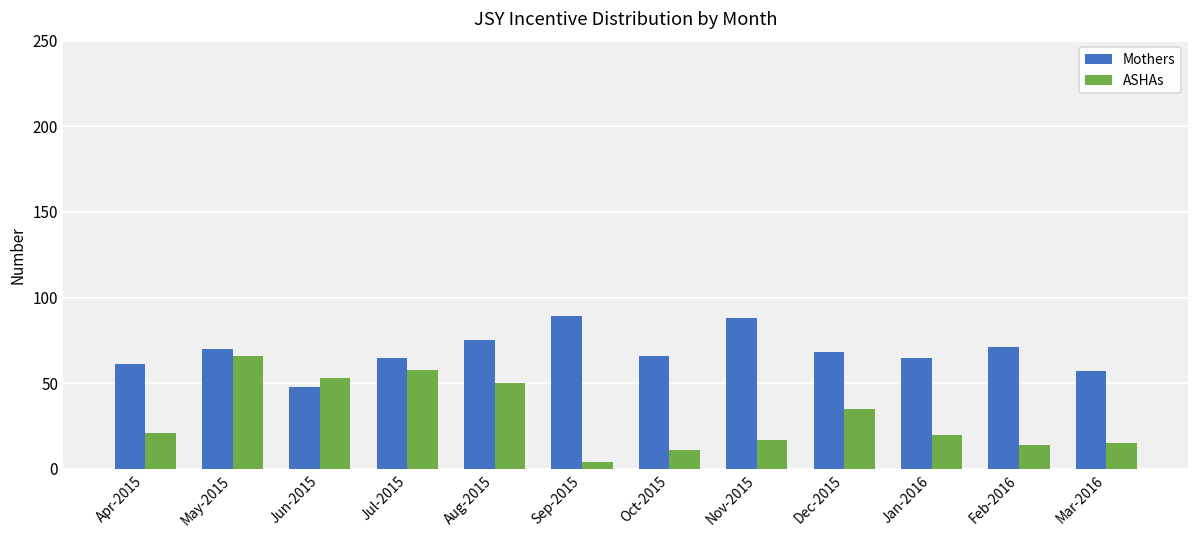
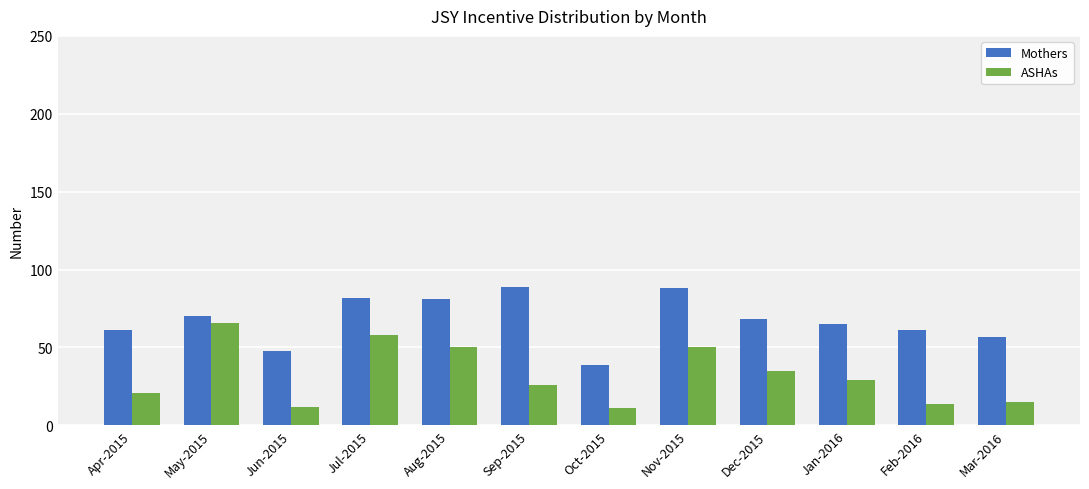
  {
    "Mothers": {
      "Apr-2015": 61,
      "May-2015": 70,
      "Jun-2015": 48,
-     "Jul-2015": 65,
-     "Aug-2015": 75,
+     "Jul-2015": 82,
+     "Aug-2015": 81,
      "Sep-2015": 89,
-     "Oct-2015": 66,
+     "Oct-2015": 39,
      "Nov-2015": 88,
      "Dec-2015": 68,
      "Jan-2016": 65,
-     "Feb-2016": 71,
+     "Feb-2016": 61,
      "Mar-2016": 57
    },
    "ASHAs": {
      "Apr-2015": 21,
      "May-2015": 66,
-     "Jun-2015": 53,
+     "Jun-2015": 12,
      "Jul-2015": 58,
      "Aug-2015": 50,
-     "Sep-2015": 4,
+     "Sep-2015": 26,
      "Oct-2015": 11,
-     "Nov-2015": 17,
+     "Nov-2015": 50,
      "Dec-2015": 35,
-     "Jan-2016": 20,
+     "Jan-2016": 29,
      "Feb-2016": 14,
      "Mar-2016": 15
    }
  }
